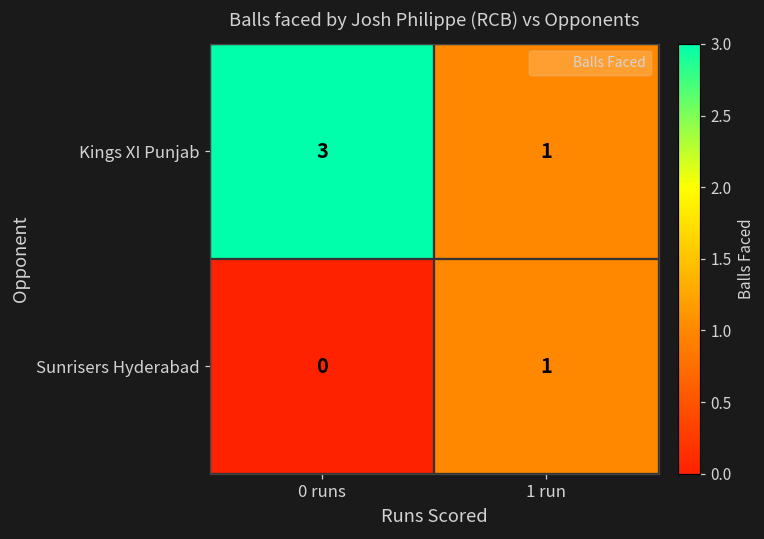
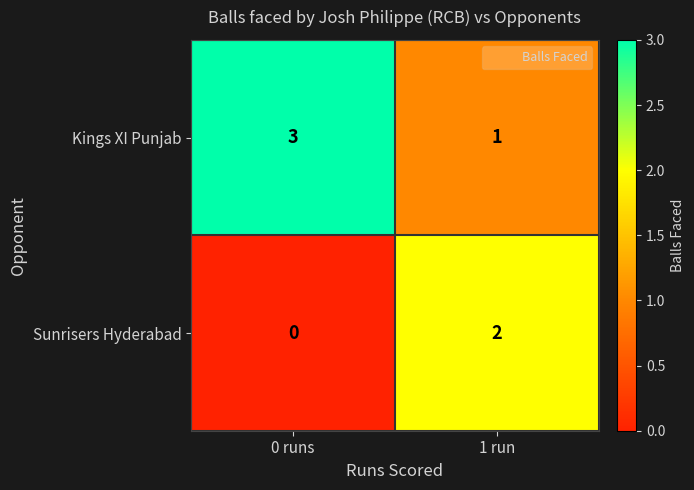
  {
    "Kings XI Punjab": {
      "0 runs": 3,
      "1 run": 1
    },
    "Sunrisers Hyderabad": {
      "0 runs": 0,
-     "1 run": 1
+     "1 run": 2
    }
  }
